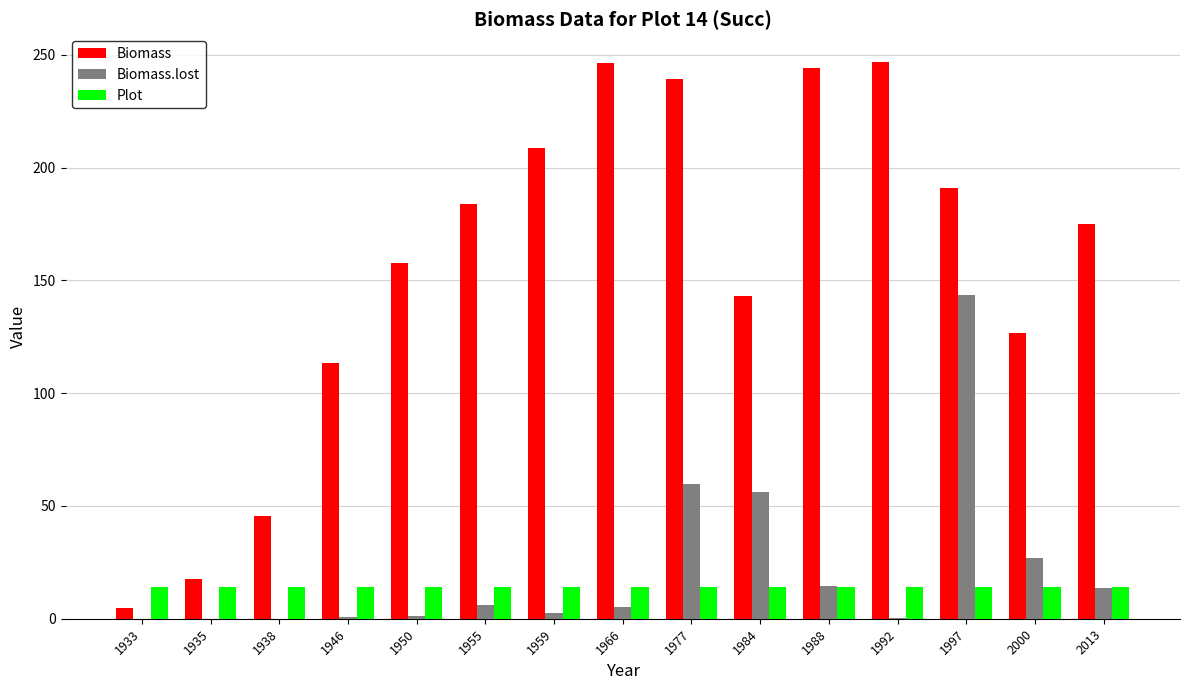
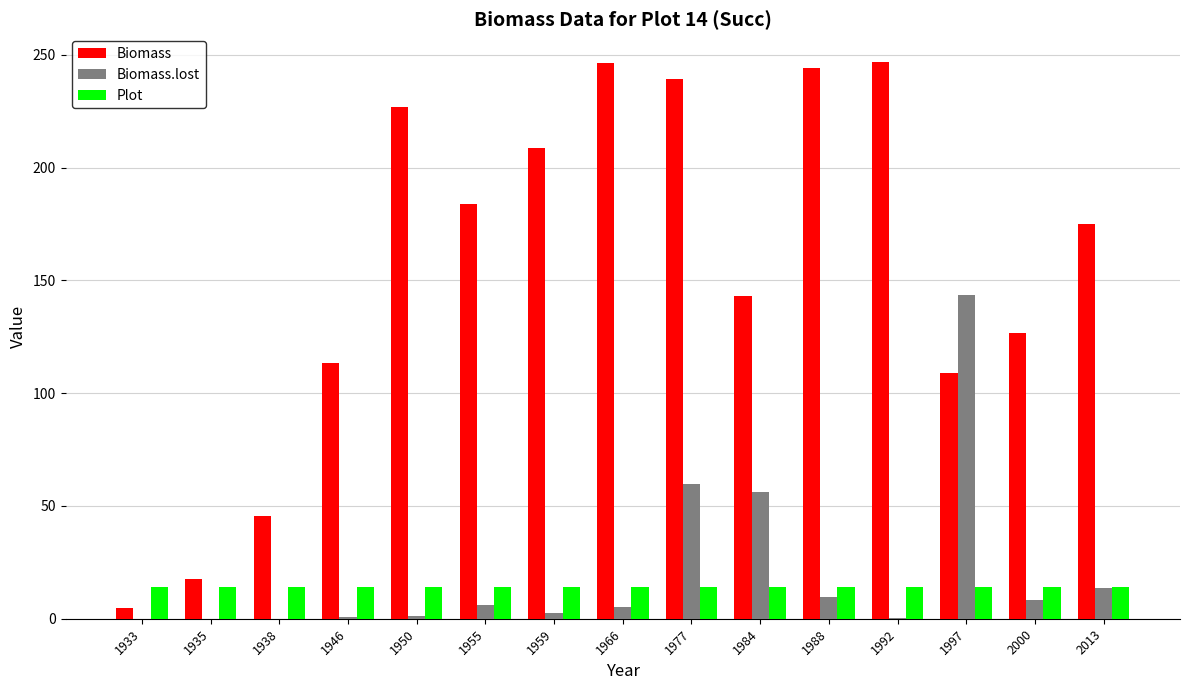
  {
    "Biomass": {
      "1933": 5,
      "1935": 18,
      "1938": 46,
      "1946": 113,
-     "1950": 158,
+     "1950": 227,
      "1955": 184,
      "1959": 209,
      "1966": 246,
      "1977": 239,
      "1984": 143,
      "1988": 244,
      "1992": 247,
-     "1997": 191,
+     "1997": 109,
      "2000": 126,
      "2013": 175
    },
    "Biomass.lost": {
      "1933": 0,
      "1935": 0,
      "1938": 0,
      "1950": 1,
      "1955": 6,
      "1959": 2,
      "1966": 5,
      "1977": 60,
      "1984": 56,
-     "1988": 14,
+     "1988": 10,
      "1997": 144,
-     "2000": 27,
+     "2000": 8,
      "2013": 14
    },
    "Plot": {
      "1933": 14,
      "1935": 14,
      "1938": 14,
      "1946": 14,
      "1950": 14,
      "1955": 14,
      "1959": 14,
      "1966": 14,
      "1977": 14,
      "1984": 14,
      "1988": 14,
      "1992": 14,
      "1997": 14,
      "2000": 14,
      "2013": 14
    }
  }
